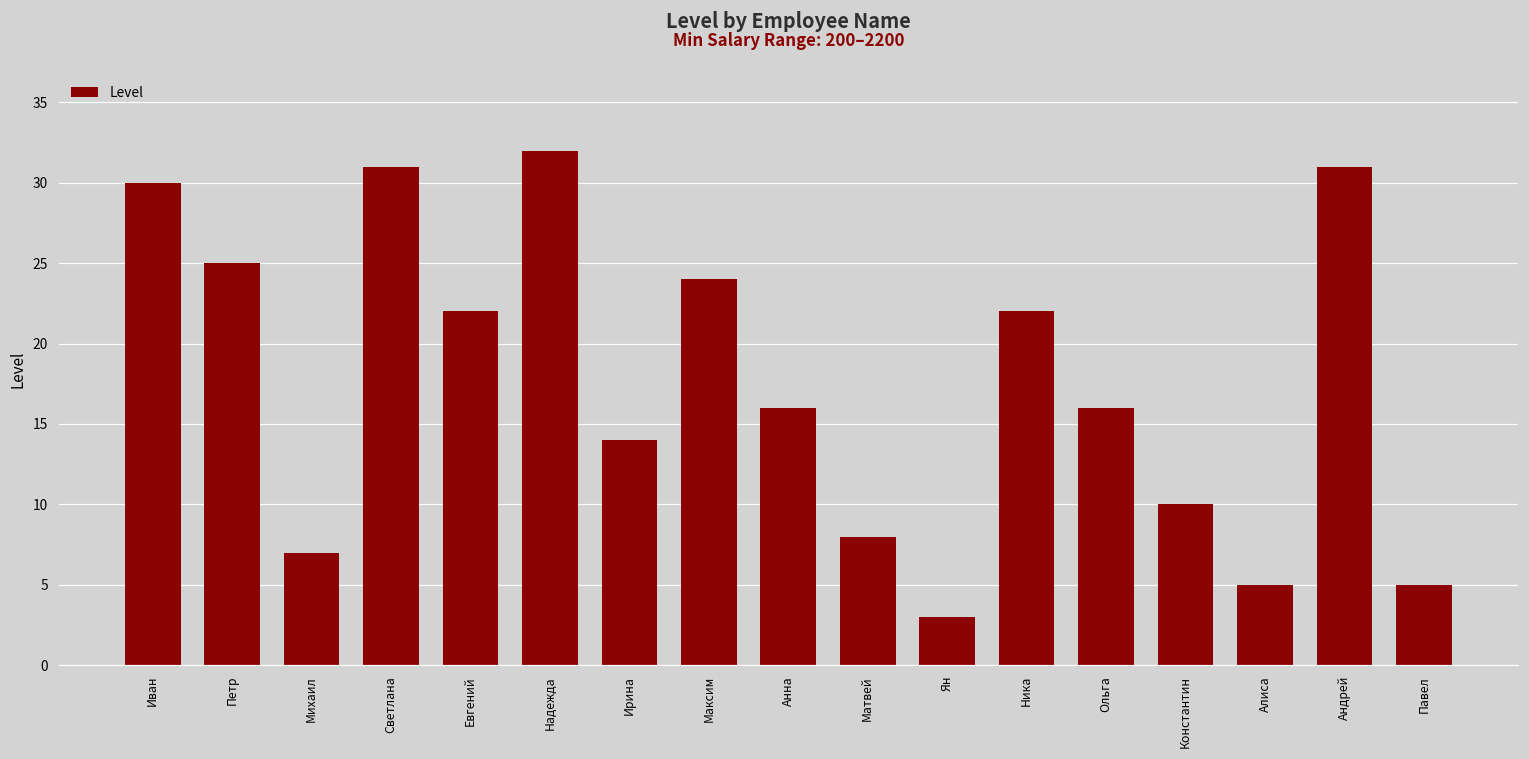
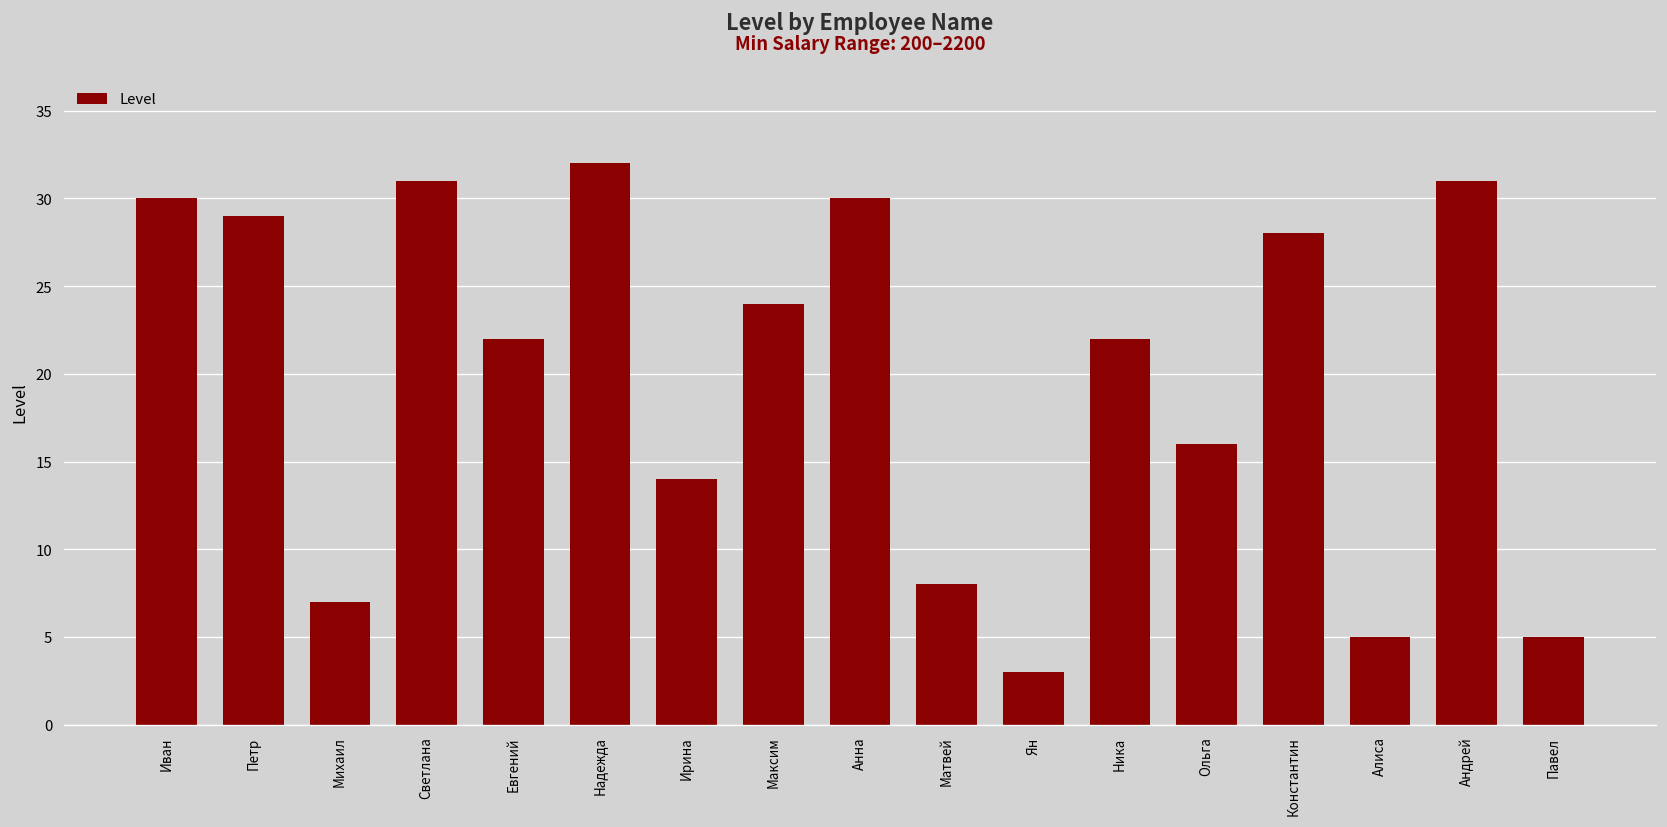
  {
    "Иван": 30,
-   "Петр": 25,
+   "Петр": 29,
    "Михаил": 7,
    "Светлана": 31,
    "Евгений": 22,
    "Надежда": 32,
    "Ирина": 14,
    "Максим": 24,
-   "Анна": 16,
+   "Анна": 30,
    "Матвей": 8,
    "Ян": 3,
    "Ника": 22,
    "Ольга": 16,
-   "Константин": 10,
+   "Константин": 28,
    "Алиса": 5,
    "Андрей": 31,
    "Павел": 5
  }
